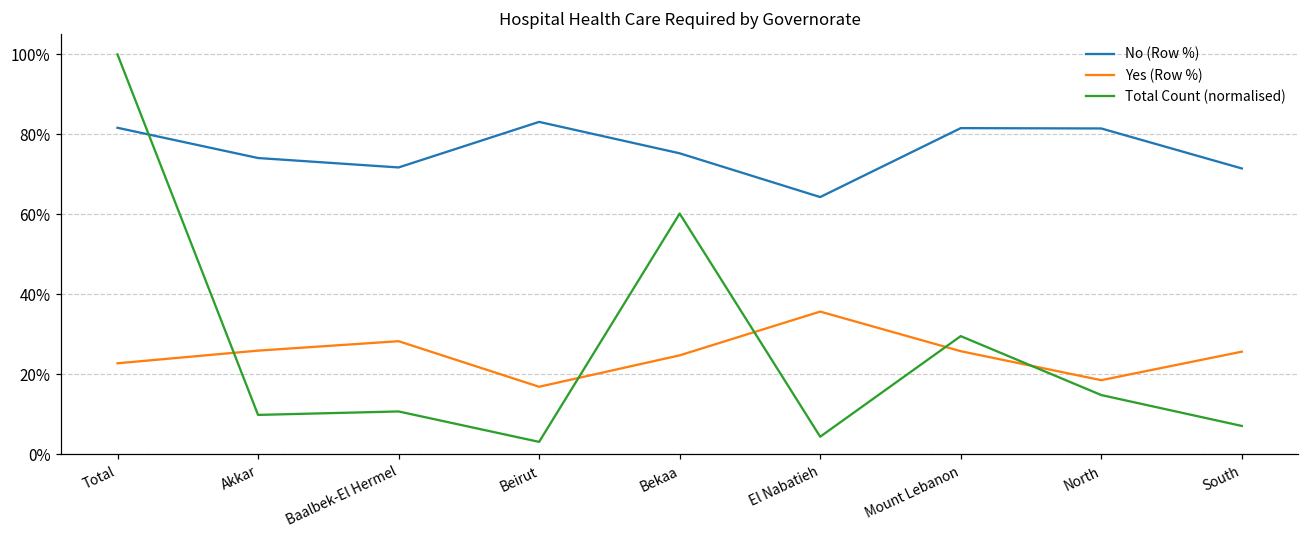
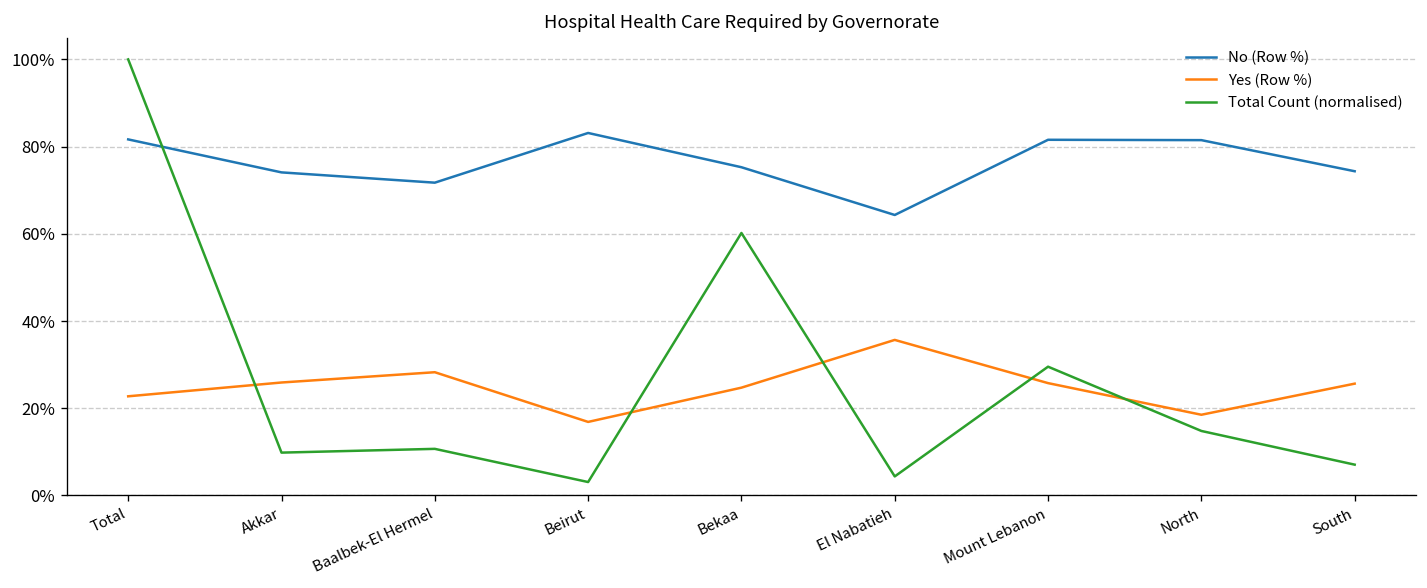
  {
    "No (Row %)": {
      "Total": "82%",
      "Akkar": "74%",
      "Baalbek-El Hermel": "72%",
      "Beirut": "83%",
      "Bekaa": "75%",
      "El Nabatieh": "64%",
      "Mount Lebanon": "82%",
      "North": "81%",
-     "South": "71%"
+     "South": "74%"
    },
    "Yes (Row %)": {
      "Total": "23%",
      "Akkar": "26%",
      "Baalbek-El Hermel": "28%",
      "Beirut": "17%",
      "Bekaa": "25%",
      "El Nabatieh": "36%",
      "Mount Lebanon": "26%",
      "North": "19%",
      "South": "26%"
    },
    "Total Count (normalised)": {
      "Total": "100%",
      "Akkar": "10%",
      "Baalbek-El Hermel": "11%",
      "Beirut": "3%",
      "Bekaa": "60%",
      "El Nabatieh": "4%",
      "Mount Lebanon": "30%",
      "North": "15%",
      "South": "7%"
    }
  }
